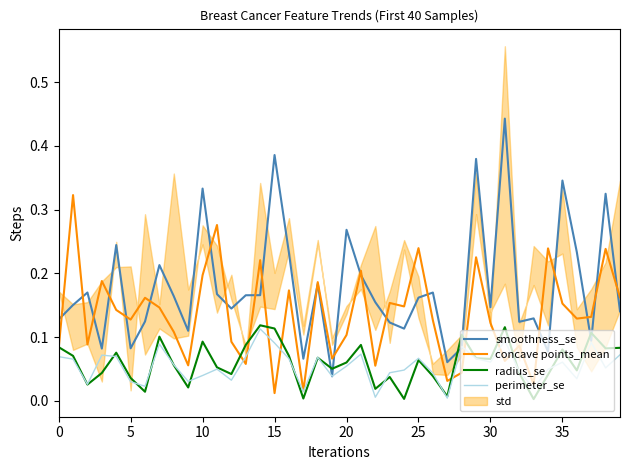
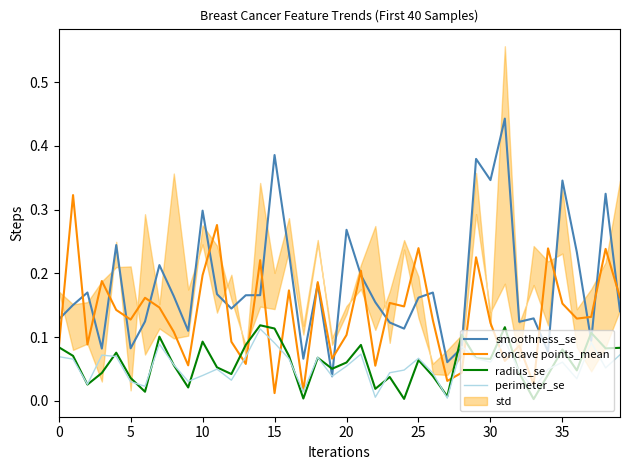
  {
    "smoothness_se": {
      "0": 0.13,
      "5": 0.08,
-     "10": 0.33,
+     "10": 0.30,
      "15": 0.39,
      "20": 0.27,
      "25": 0.16,
-     "30": 0.15,
+     "30": 0.35,
      "35": 0.35
    },
    "radius_se": {
      "5": 0.04,
      "10": 0.09,
      "15": 0.11,
      "20": 0.06
    },
    "perimeter_se": {
      "0": 0.07,
      "5": 0.03,
      "10": 0.04,
      "15": 0.09,
      "20": 0.05
    }
  }
